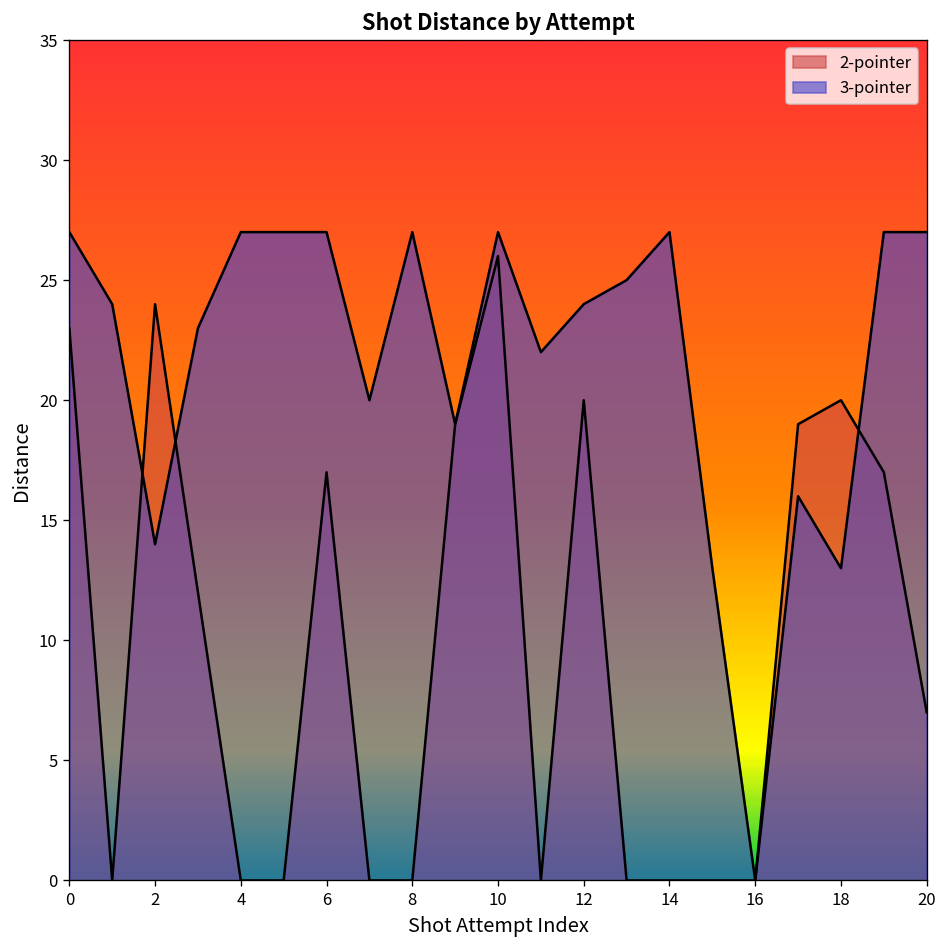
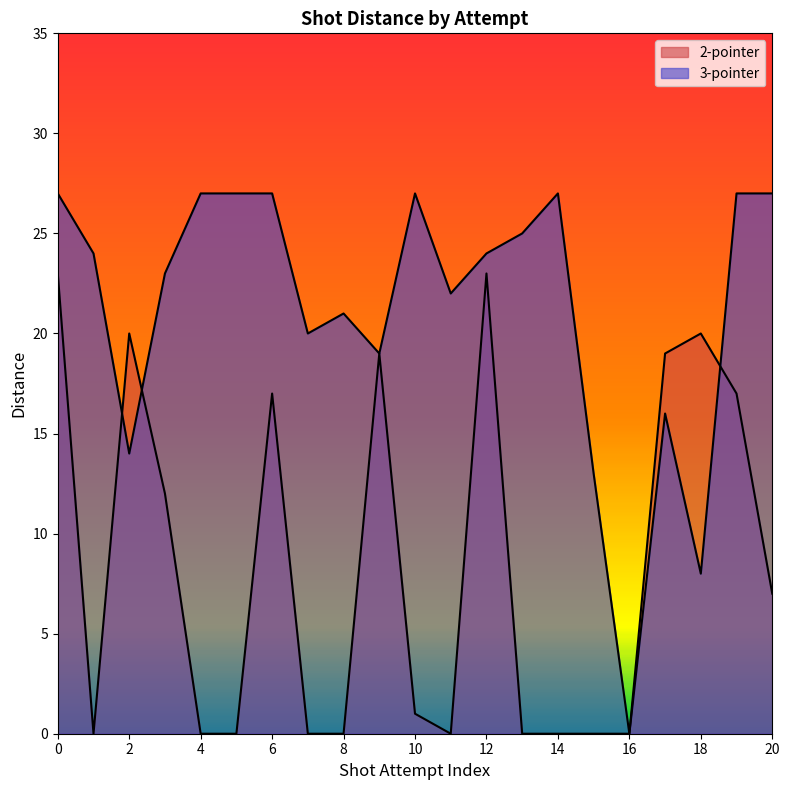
  {
    "2-pointer": {
      "0": 23,
-     "2": 24,
+     "2": 20,
      "4": 0,
      "6": 17,
      "8": 0,
-     "10": 26,
-     "12": 20,
+     "10": 1,
+     "12": 23,
      "14": 0,
      "18": 20,
      "20": 7
    },
    "3-pointer": {
      "0": 27,
      "2": 14,
      "4": 27,
      "6": 27,
-     "8": 27,
+     "8": 21,
      "10": 27,
      "12": 24,
      "14": 27,
-     "18": 13,
+     "18": 8,
      "20": 27
    }
  }
